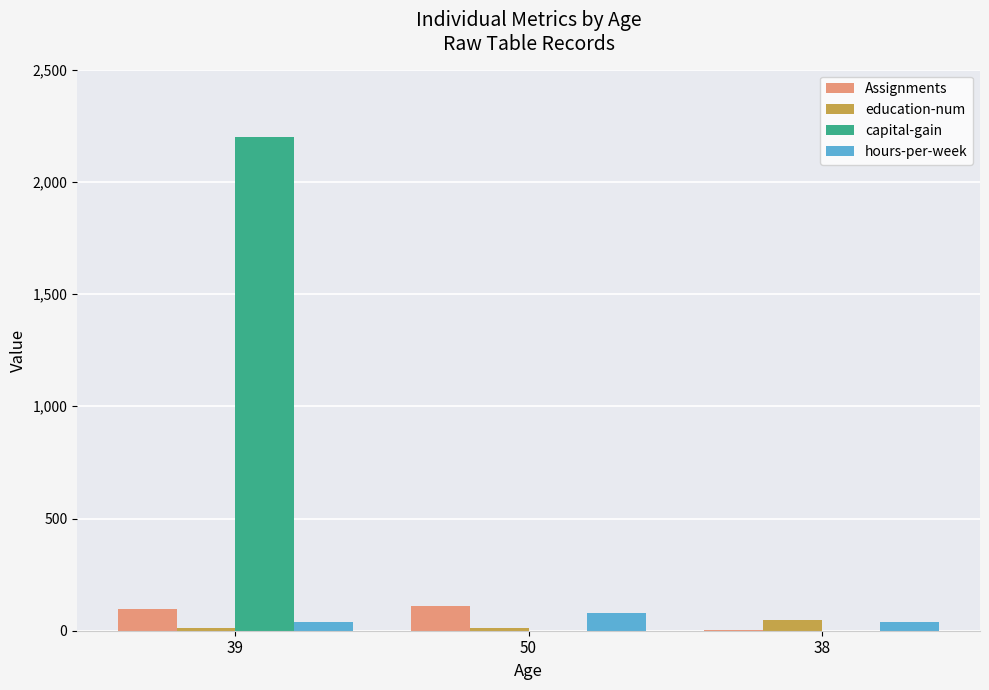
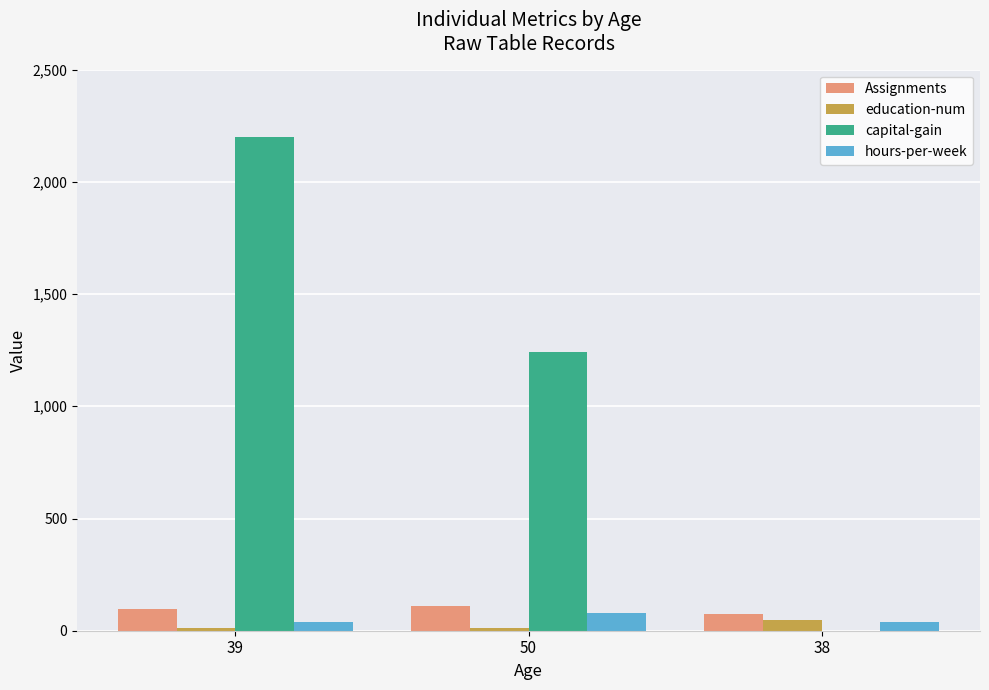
  {
    "Assignments": {
      "39": "100",
      "50": "110",
-     "38": "0"
+     "38": "80"
    },
    "education-num": {
      "39": "10",
      "50": "10",
      "38": "50"
    },
    "capital-gain": {
      "39": "2,200",
-     "50": "0",
+     "50": "1,240",
      "38": "0"
    },
    "hours-per-week": {
      "39": "40",
      "50": "80",
      "38": "40"
    }
  }
